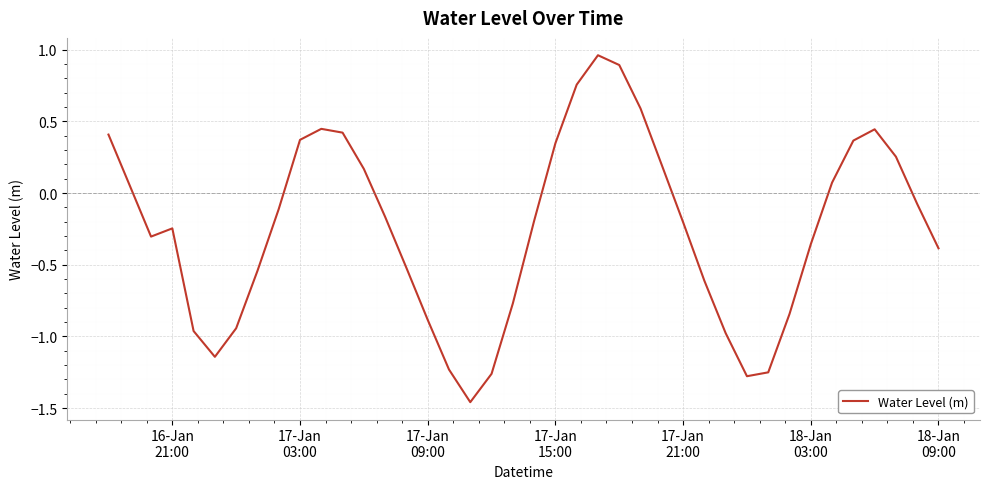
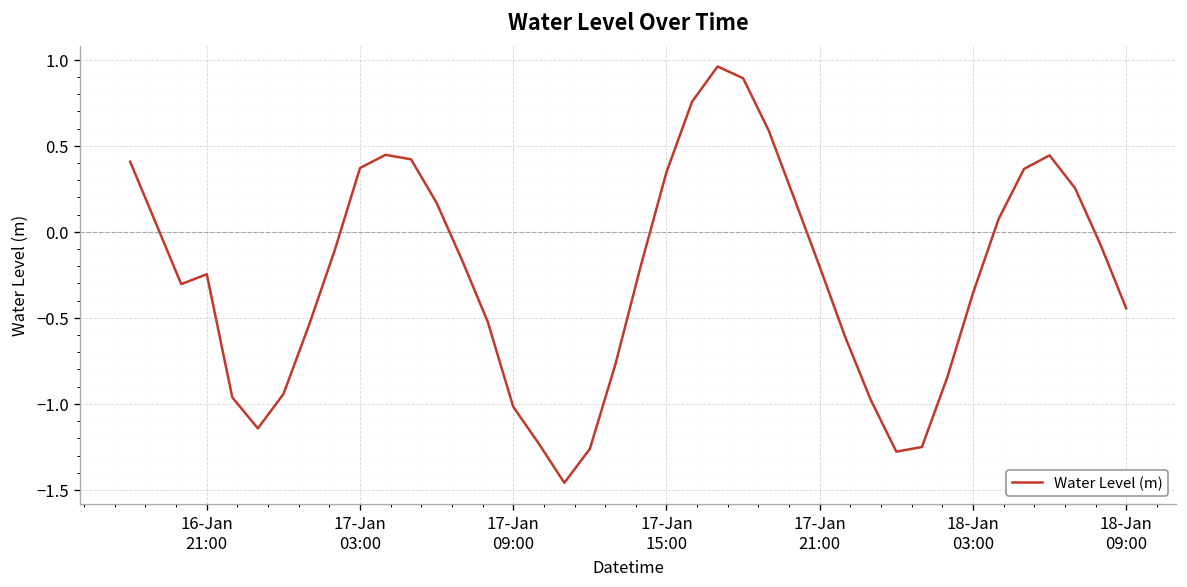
  {
    "16-Jan 21:00": -0.25,
    "17-Jan 03:00": 0.37,
-   "17-Jan 09:00": -0.88,
+   "17-Jan 09:00": -1.02,
    "17-Jan 15:00": 0.35,
    "17-Jan 21:00": -0.20,
    "18-Jan 03:00": -0.36,
-   "18-Jan 09:00": -0.39
+   "18-Jan 09:00": -0.44
  }
